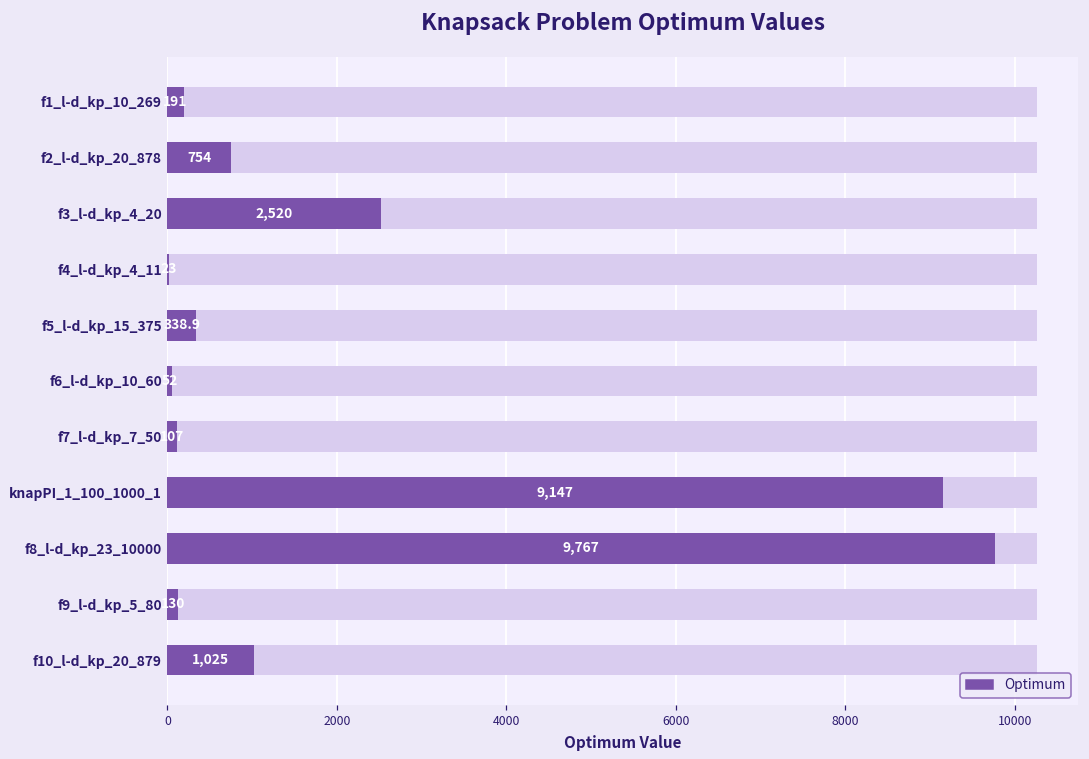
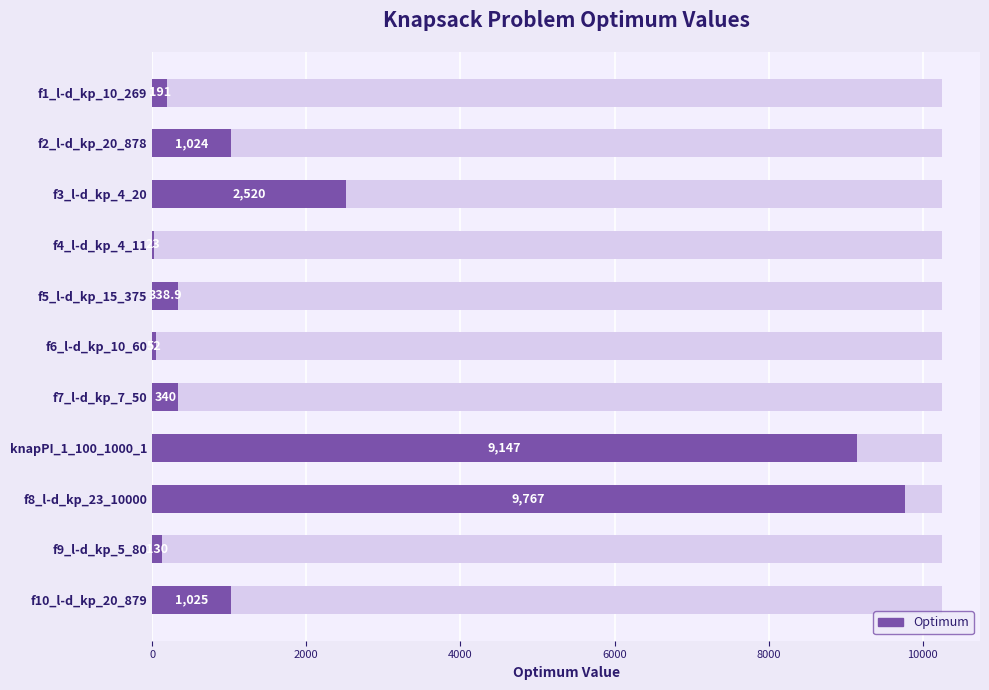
  {
    "Optimum": {
-     "f2_l-d_kp_20_878": "754",
-     "f7_l-d_kp_7_50": "107"
+     "f2_l-d_kp_20_878": "1,024",
+     "f7_l-d_kp_7_50": "340"
    }
  }
